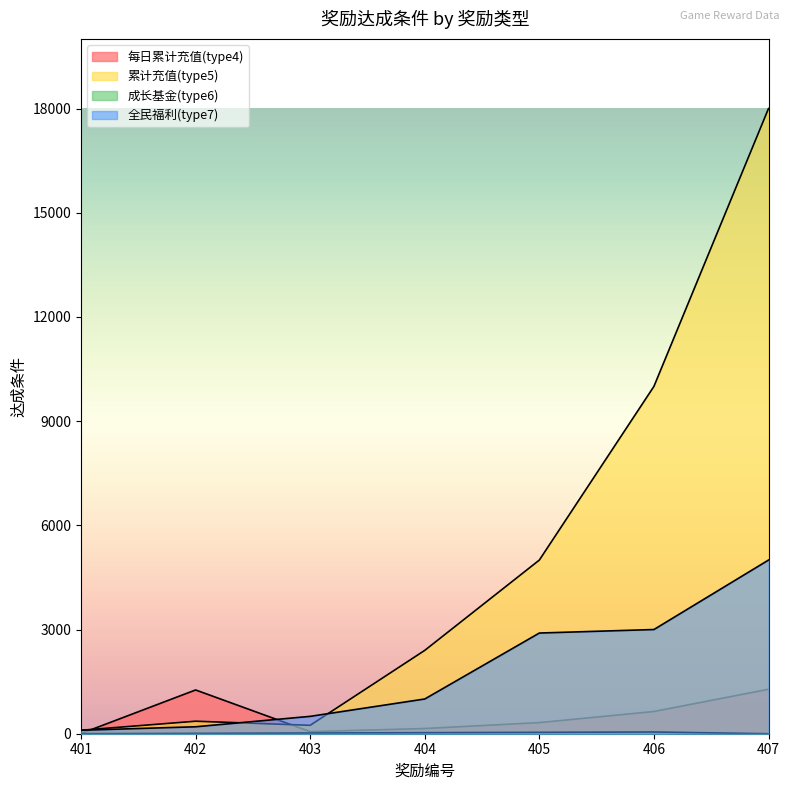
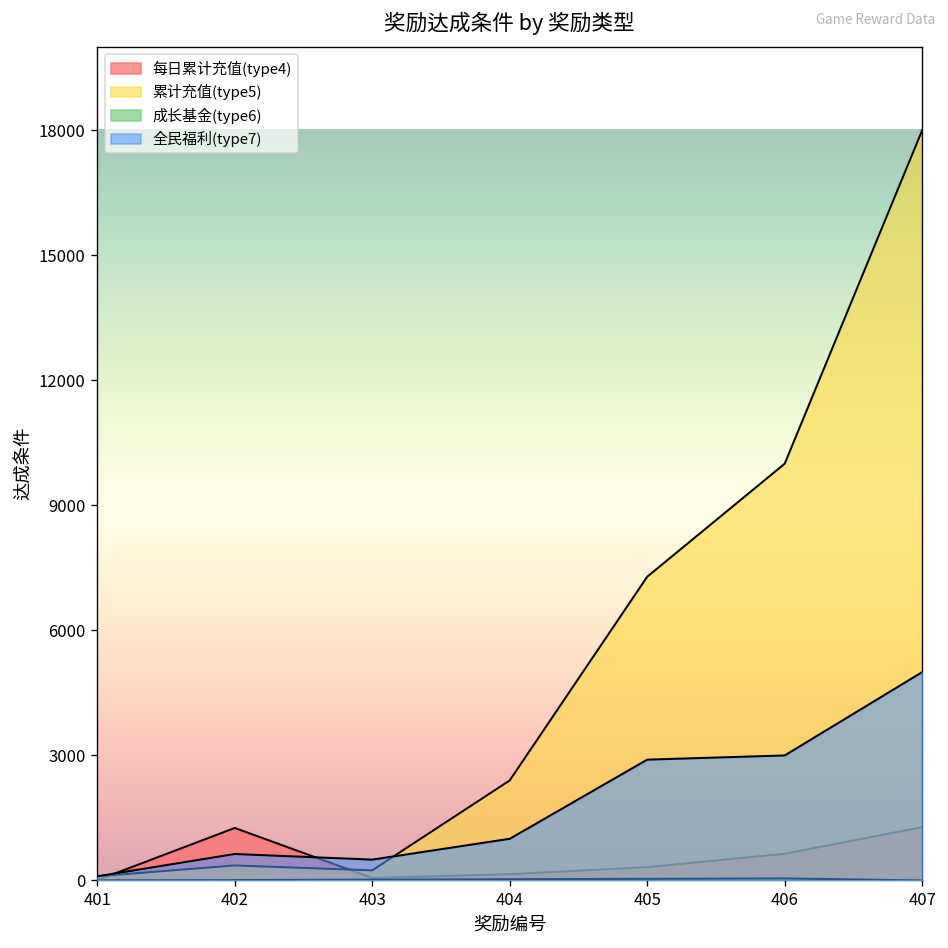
  {
    "每日累计充值(type4)": {
      "402": 1300,
      "404": 200,
      "405": 300,
      "406": 600,
      "407": 1300
    },
    "累计充值(type5)": {
      "402": 400,
      "403": 200,
      "404": 2400,
-     "405": 5000,
+     "405": 7300,
      "406": 10000,
      "407": 18000
    },
    "成长基金(type6)": {
      "402": 0,
      "404": 0,
      "405": 0,
      "406": 100,
      "407": 0
    },
    "全民福利(type7)": {
-     "402": 200,
+     "402": 600,
      "403": 500,
      "404": 1000,
      "405": 2900,
      "406": 3000,
      "407": 5000
    }
  }
